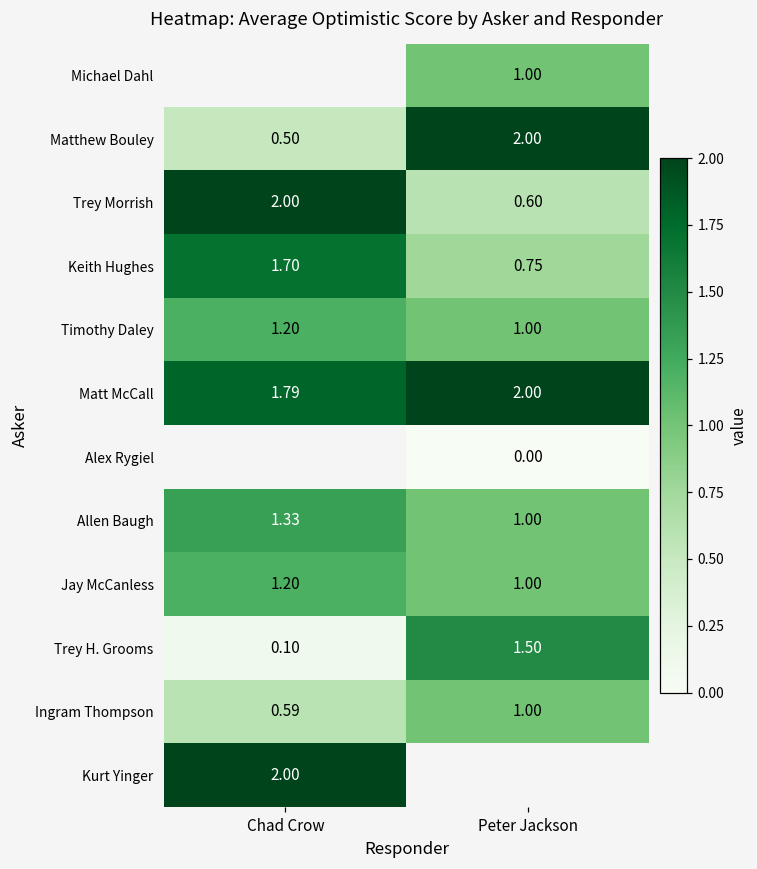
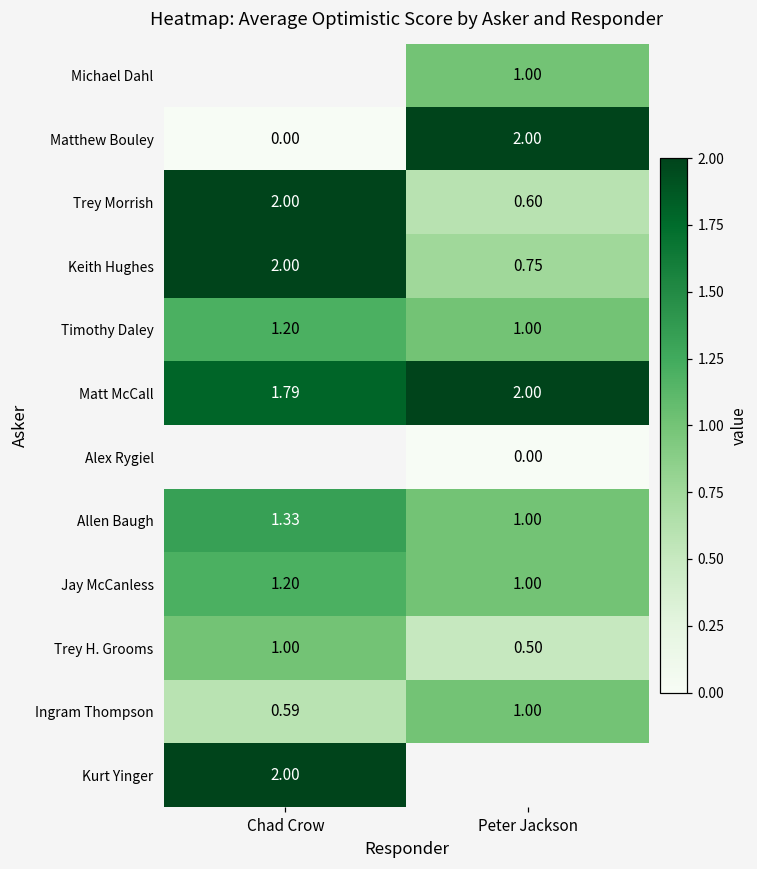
  {
    "Michael Dahl": {
      "Peter Jackson": 1.00
    },
    "Matthew Bouley": {
-     "Chad Crow": 0.50,
+     "Chad Crow": 0.00,
      "Peter Jackson": 2.00
    },
    "Trey Morrish": {
      "Chad Crow": 2.00,
      "Peter Jackson": 0.60
    },
    "Keith Hughes": {
-     "Chad Crow": 1.70,
+     "Chad Crow": 2.00,
      "Peter Jackson": 0.75
    },
    "Timothy Daley": {
      "Chad Crow": 1.20,
      "Peter Jackson": 1.00
    },
    "Matt McCall": {
      "Chad Crow": 1.79,
      "Peter Jackson": 2.00
    },
    "Alex Rygiel": {
      "Peter Jackson": 0.00
    },
    "Allen Baugh": {
      "Chad Crow": 1.33,
      "Peter Jackson": 1.00
    },
    "Jay McCanless": {
      "Chad Crow": 1.20,
      "Peter Jackson": 1.00
    },
    "Trey H. Grooms": {
-     "Chad Crow": 0.10,
-     "Peter Jackson": 1.50
+     "Chad Crow": 1.00,
+     "Peter Jackson": 0.50
    },
    "Ingram Thompson": {
      "Chad Crow": 0.59,
      "Peter Jackson": 1.00
    },
    "Kurt Yinger": {
      "Chad Crow": 2.00
    }
  }
